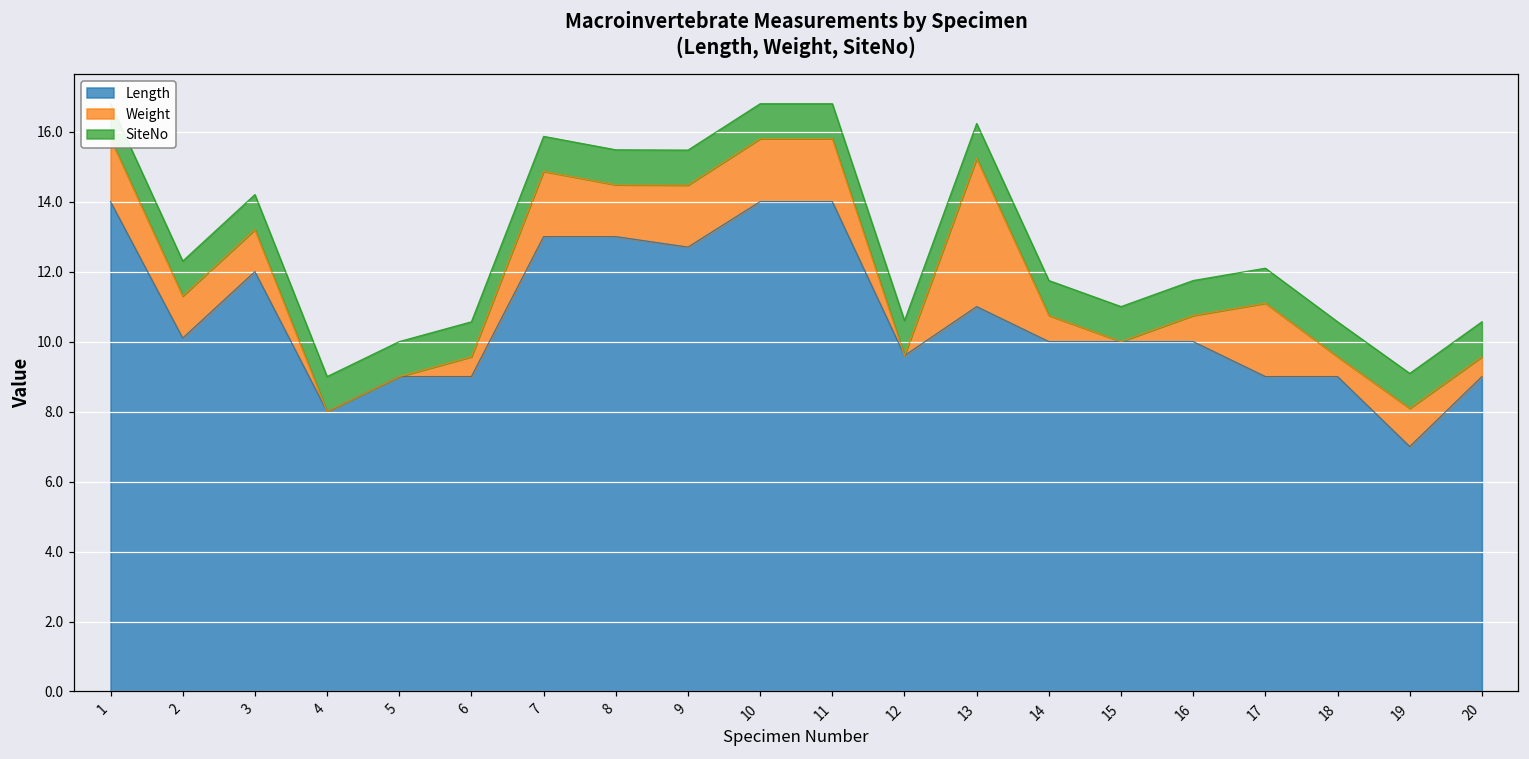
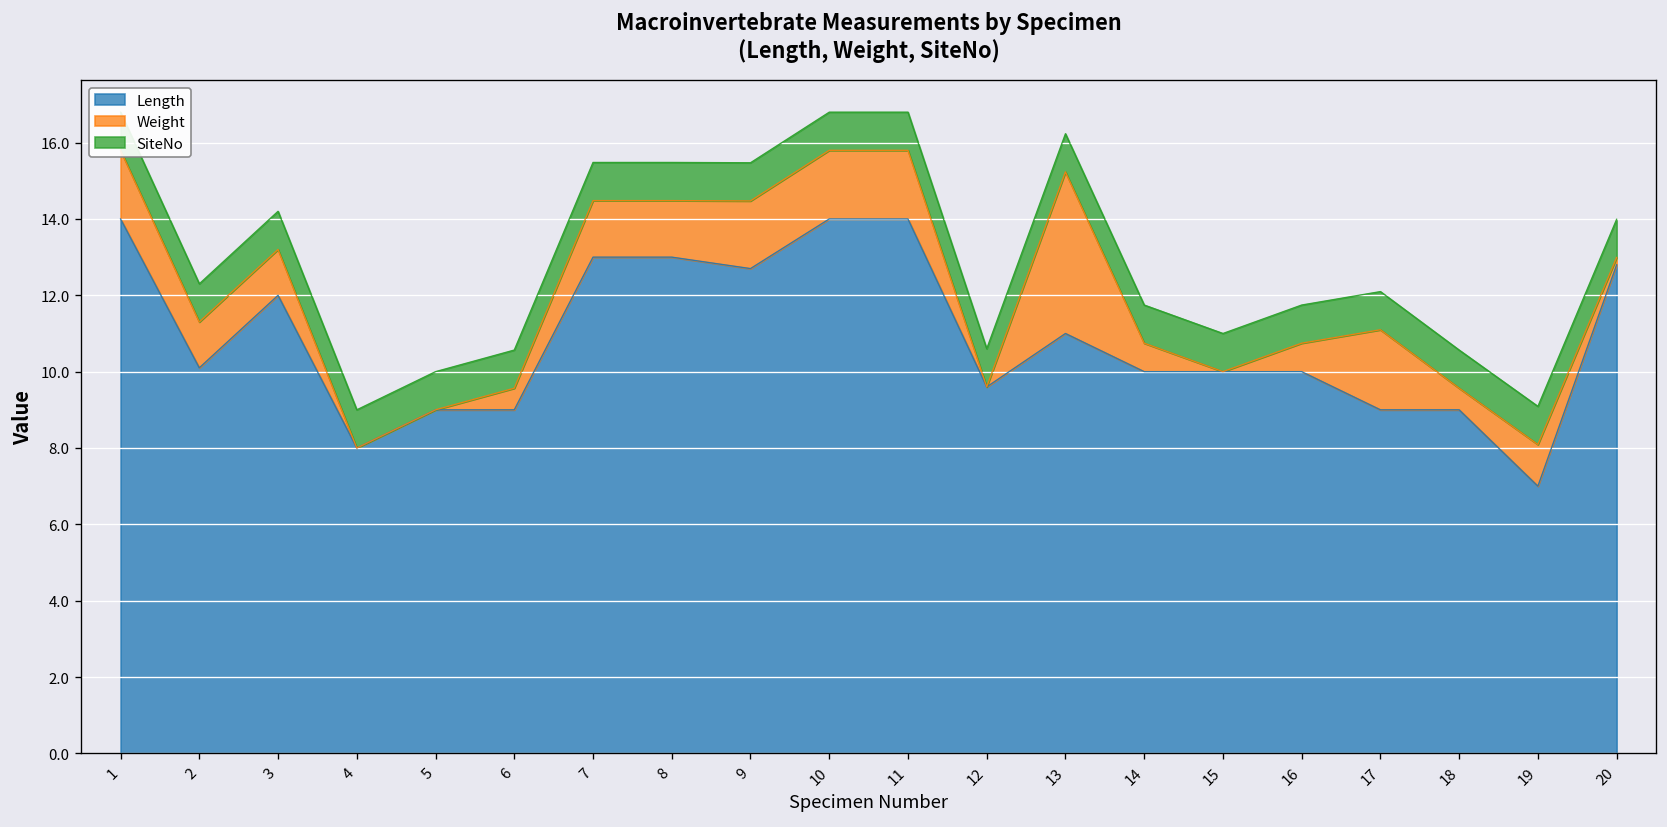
  {
    "Length": {
      "1": 14.0,
      "2": 10.1,
      "3": 12.0,
      "6": 9.0,
      "7": 13.0,
      "8": 13.0,
      "9": 12.7,
      "10": 14.0,
      "11": 14.0,
      "13": 11.0,
      "14": 10.0,
      "16": 10.0,
      "17": 9.0,
      "18": 9.0,
      "19": 7.0,
-     "20": 9.0
+     "20": 12.8
    },
    "Weight": {
      "2": 1.2,
      "3": 1.2,
      "6": 0.6,
-     "7": 1.9,
+     "7": 1.5,
      "8": 1.5,
      "9": 1.8,
      "10": 1.8,
      "11": 1.8,
      "13": 4.2,
      "14": 0.7,
      "16": 0.7,
      "17": 2.1,
      "18": 0.6,
      "19": 1.1,
-     "20": 0.6
+     "20": 0.2
    },
    "SiteNo": {
      "2": 1.0,
      "3": 1.0,
      "4": 1.0,
      "5": 1.0,
      "6": 1.0,
      "7": 1.0,
      "8": 1.0,
      "9": 1.0,
      "10": 1.0,
      "11": 1.0,
      "12": 1.0,
      "13": 1.0,
      "14": 1.0,
      "15": 1.0,
      "16": 1.0,
      "17": 1.0,
      "18": 1.0,
      "19": 1.0,
      "20": 1.0
    }
  }
